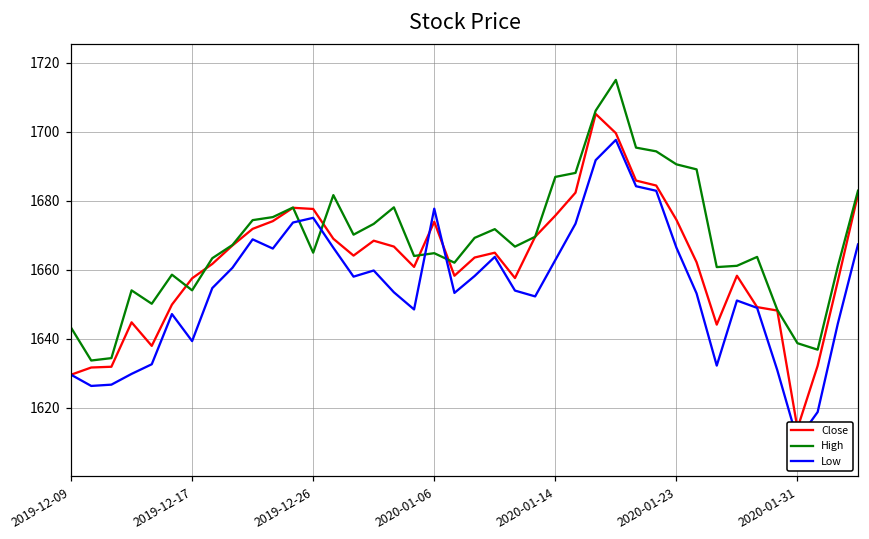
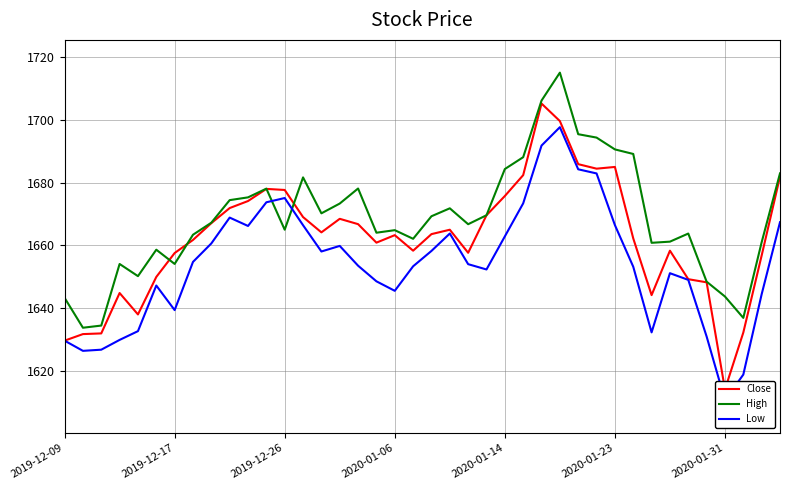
  {
    "Close": {
      "2019-12-17": 1658,
      "2019-12-26": 1678,
-     "2020-01-06": 1674,
+     "2020-01-06": 1663,
      "2020-01-14": 1676,
-     "2020-01-23": 1675
+     "2020-01-23": 1685
    },
    "High": {
      "2019-12-09": 1643,
      "2019-12-17": 1654,
      "2019-12-26": 1665,
      "2020-01-06": 1665,
-     "2020-01-14": 1687,
+     "2020-01-14": 1684,
      "2020-01-23": 1691,
-     "2020-01-31": 1639
+     "2020-01-31": 1644
    },
    "Low": {
      "2019-12-17": 1639,
      "2019-12-26": 1675,
-     "2020-01-06": 1678,
+     "2020-01-06": 1646,
      "2020-01-14": 1663,
      "2020-01-23": 1666
    }
  }
